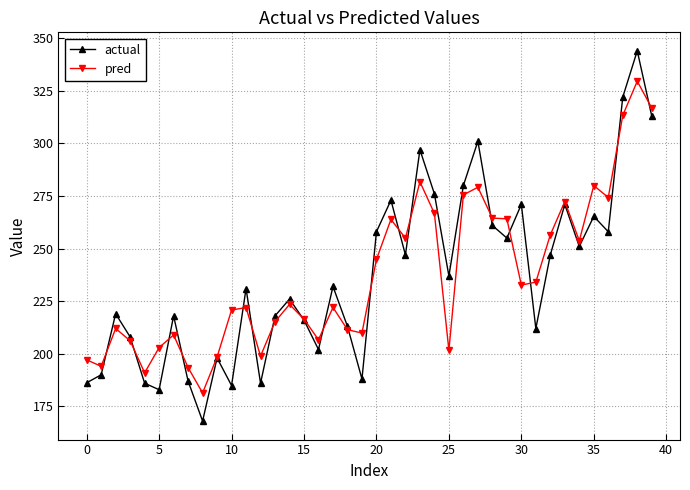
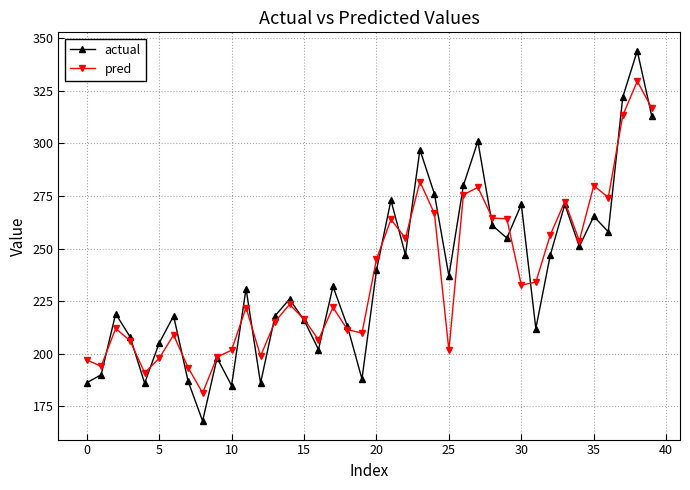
  {
    "actual": {
      "0": 186,
-     "5": 183,
+     "5": 205,
      "10": 185,
-     "20": 258,
+     "20": 240,
      "25": 237,
      "30": 271,
      "35": 265
    },
    "pred": {
      "0": 197,
-     "5": 203,
-     "10": 221,
+     "5": 198,
+     "10": 202,
      "20": 245,
      "25": 202,
      "30": 233,
      "35": 280
    }
  }
